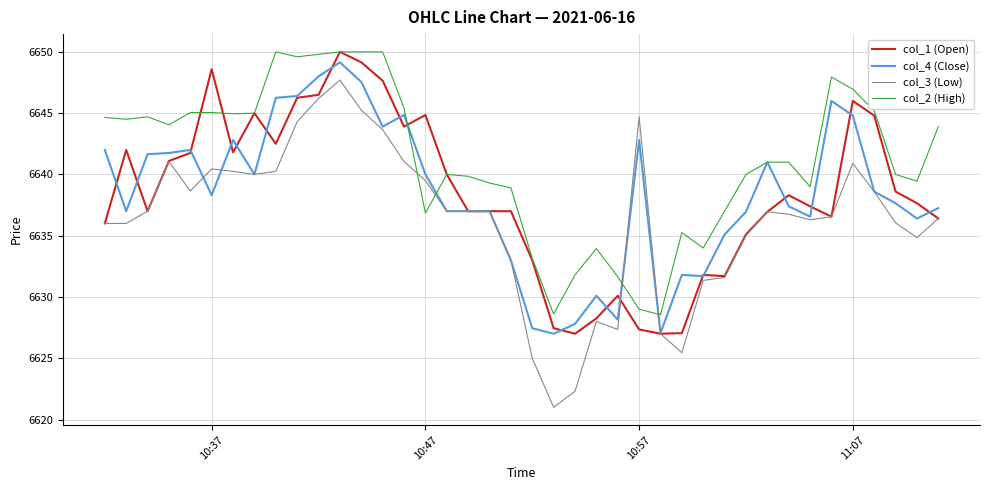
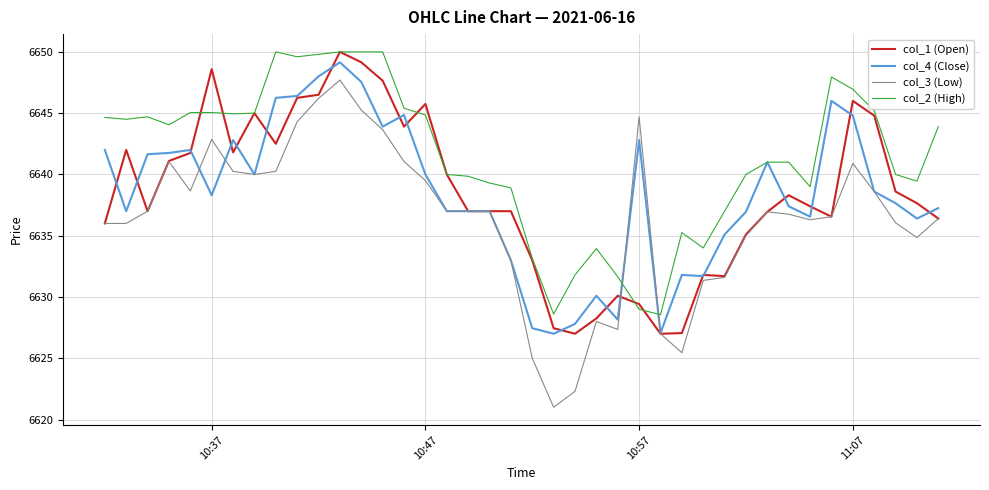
  {
    "col_1 (Open)": {
      "10:37": 6648.6,
-     "10:47": 6644.9,
-     "10:57": 6627.4,
+     "10:47": 6645.8,
+     "10:57": 6629.4,
      "11:07": 6646.0
    },
    "col_4 (Close)": {
      "10:37": 6638.3,
      "10:47": 6640.0,
      "10:57": 6642.8,
      "11:07": 6644.8
    },
    "col_3 (Low)": {
-     "10:37": 6640.5,
+     "10:37": 6642.9,
      "10:47": 6639.5,
      "10:57": 6644.7,
      "11:07": 6640.9
    },
    "col_2 (High)": {
      "10:37": 6645.1,
-     "10:47": 6636.9,
+     "10:47": 6644.9,
      "10:57": 6629.0,
      "11:07": 6647.0
    }
  }
